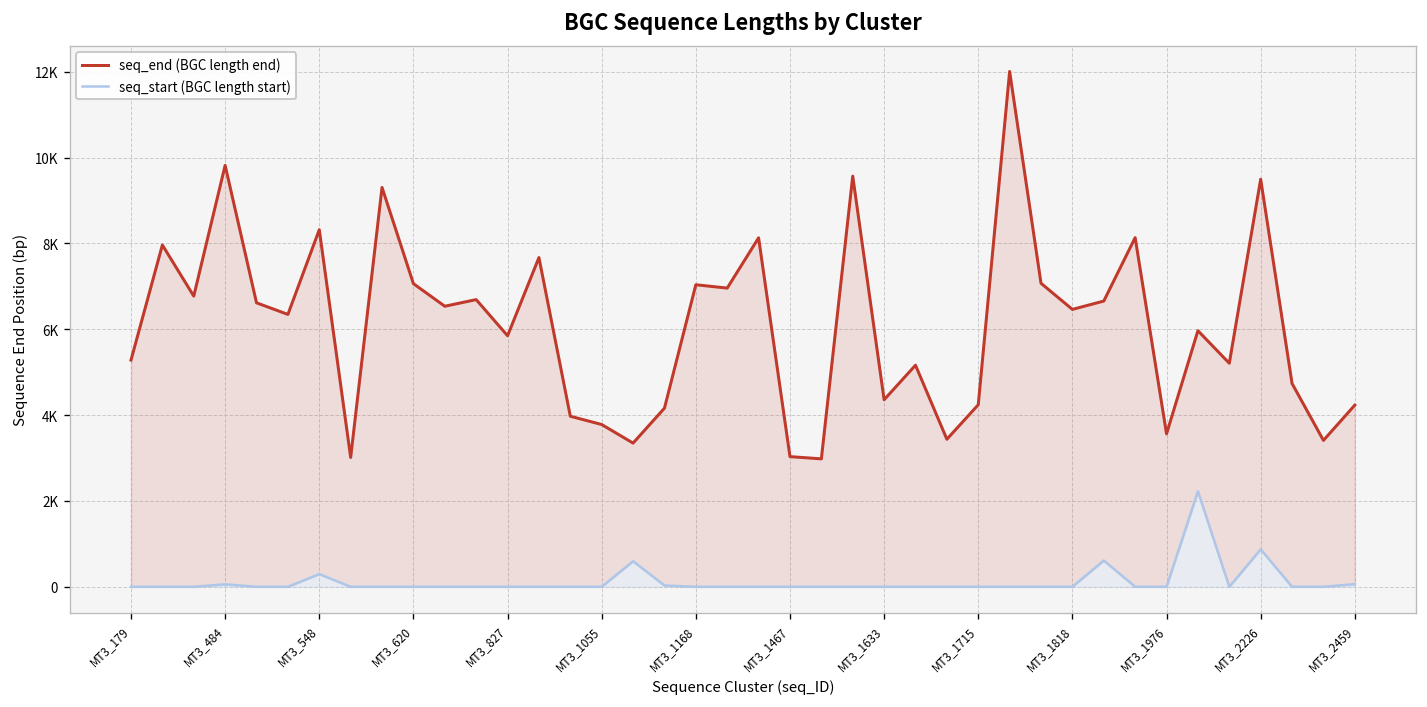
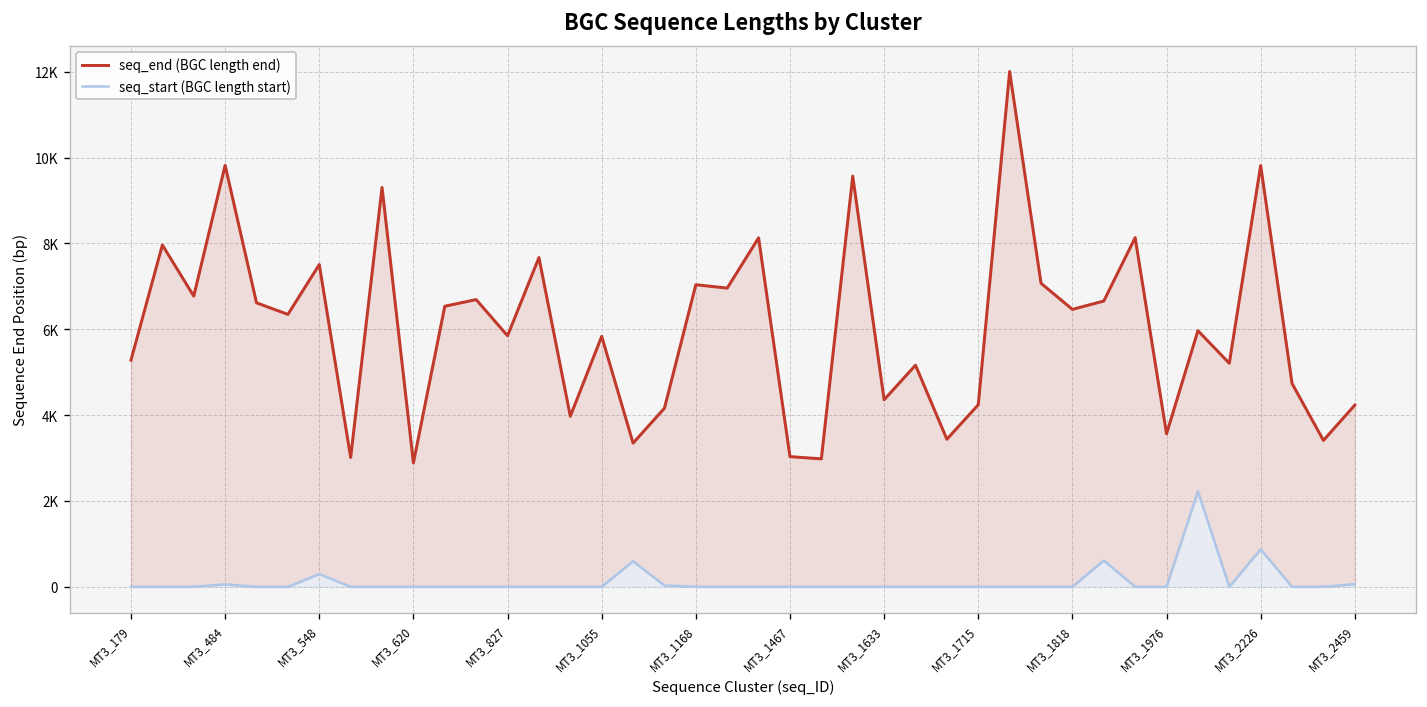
  {
    "seq_end (BGC length end)": {
      "MT3_179": 5300,
      "MT3_484": 9800,
-     "MT3_548": 8300,
-     "MT3_620": 7100,
+     "MT3_548": 7500,
+     "MT3_620": 2900,
      "MT3_827": 5800,
-     "MT3_1055": 3800,
+     "MT3_1055": 5800,
      "MT3_1168": 7000,
      "MT3_1467": 3000,
      "MT3_1633": 4400,
      "MT3_1715": 4200,
      "MT3_1818": 6500,
      "MT3_1976": 3600,
-     "MT3_2226": 9500,
+     "MT3_2226": 9800,
      "MT3_2459": 4200
    },
    "seq_start (BGC length start)": {
      "MT3_179": 0,
      "MT3_484": 100,
      "MT3_548": 300,
      "MT3_620": 0,
      "MT3_827": 0,
      "MT3_1055": 0,
      "MT3_1168": 0,
      "MT3_1467": 0,
      "MT3_1633": 0,
      "MT3_1715": 0,
      "MT3_1818": 0,
      "MT3_1976": 0,
      "MT3_2226": 900,
      "MT3_2459": 100
    }
  }
